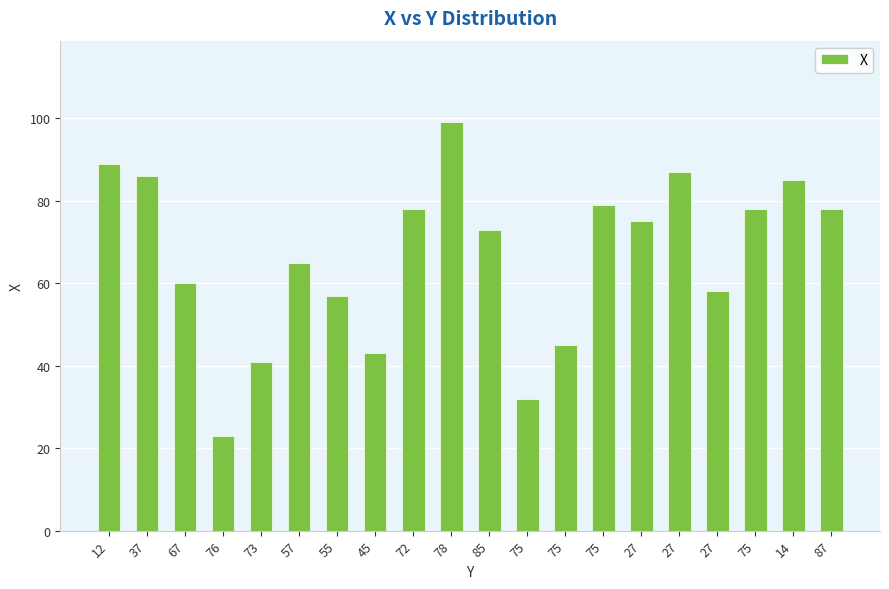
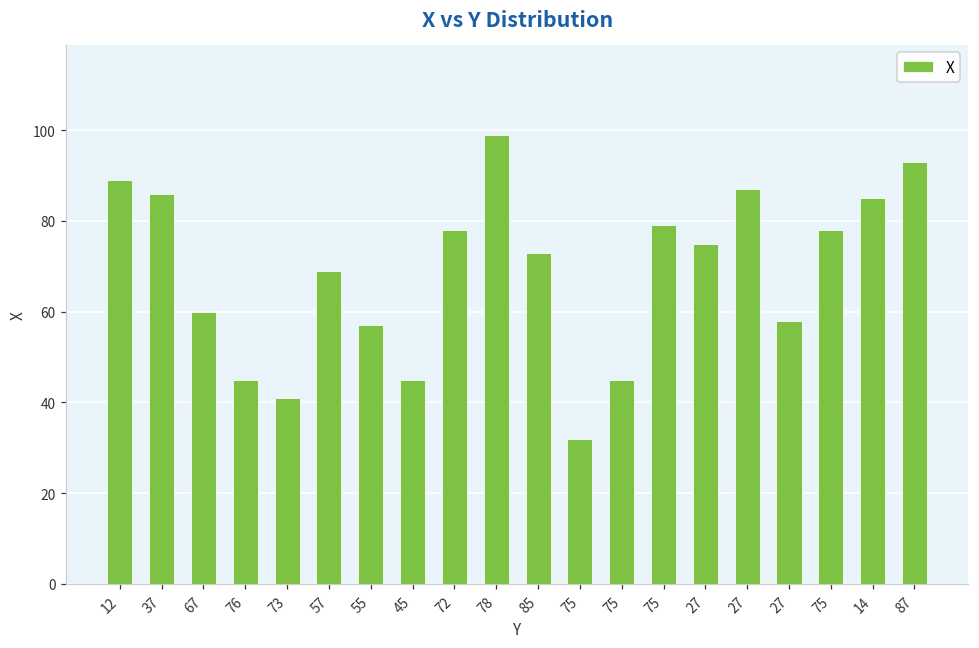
  {
    "12": 89,
    "37": 86,
    "67": 60,
-   "76": 23,
+   "76": 45,
    "73": 41,
-   "57": 65,
+   "57": 69,
    "55": 57,
-   "45": 43,
+   "45": 45,
    "72": 78,
    "78": 99,
    "85": 73,
    "14": 85,
-   "87": 78
+   "87": 93
  }
